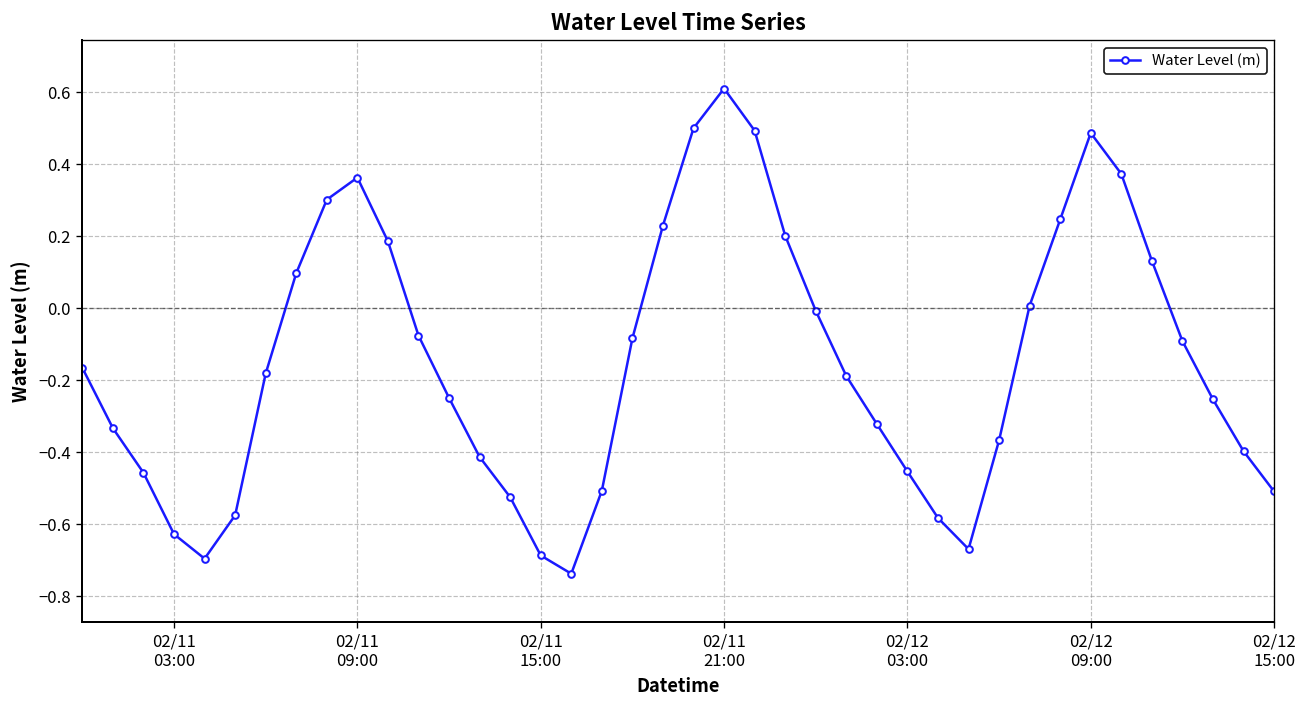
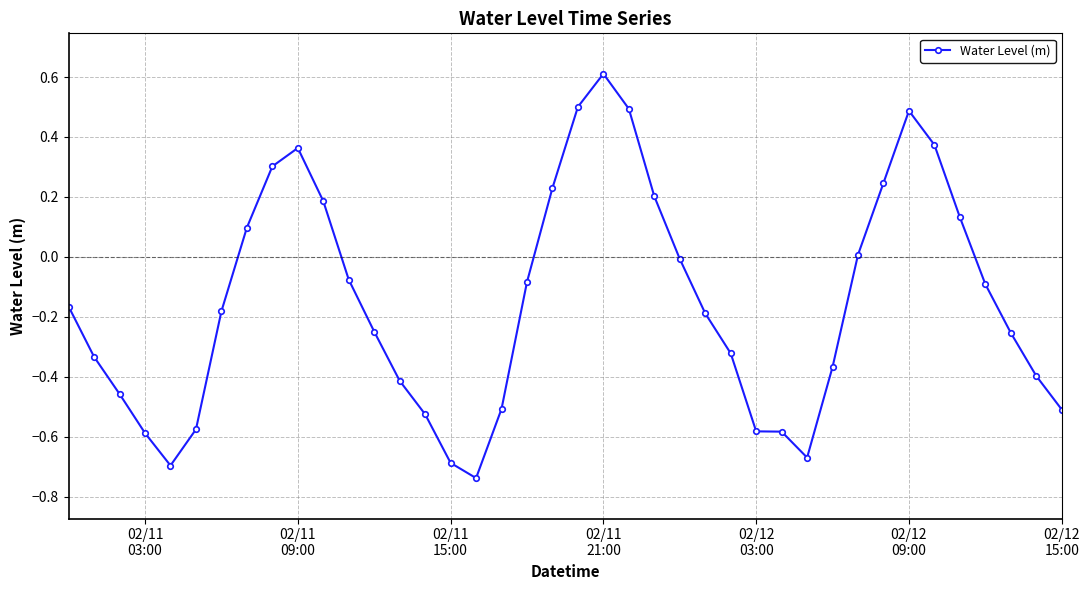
  {
-   "02/11 03:00": -0.63,
+   "02/11 03:00": -0.59,
    "02/11 09:00": 0.36,
    "02/11 15:00": -0.69,
    "02/11 21:00": 0.61,
-   "02/12 03:00": -0.45,
+   "02/12 03:00": -0.58,
    "02/12 09:00": 0.49,
    "02/12 15:00": -0.51
  }
